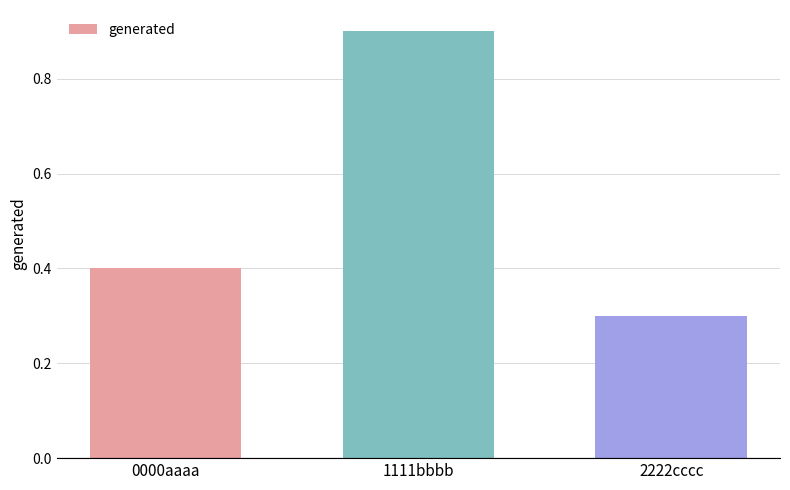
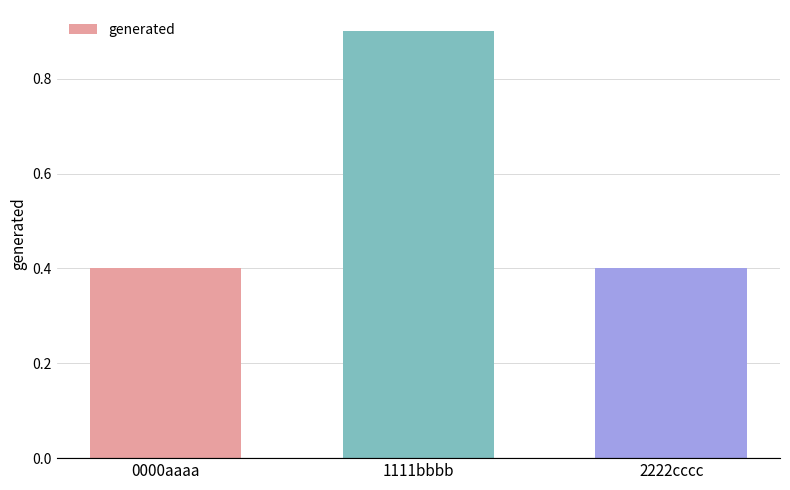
  {
    "0000aaaa": 0.4,
    "1111bbbb": 0.9,
-   "2222cccc": 0.3
+   "2222cccc": 0.4
  }
